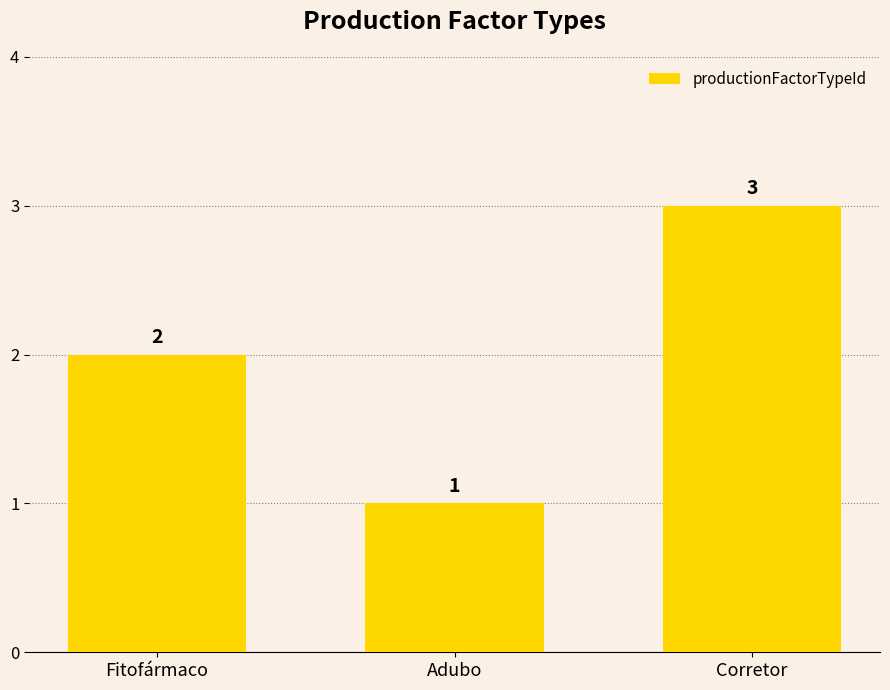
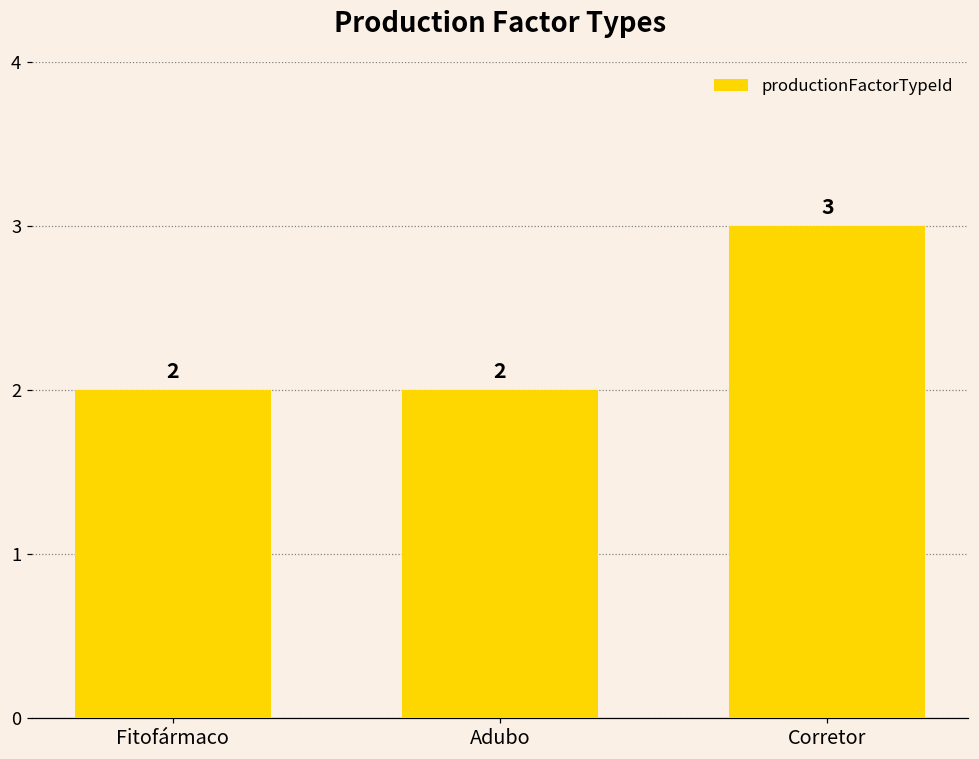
  {
    "Fitofármaco": 2,
-   "Adubo": 1,
+   "Adubo": 2,
    "Corretor": 3
  }
